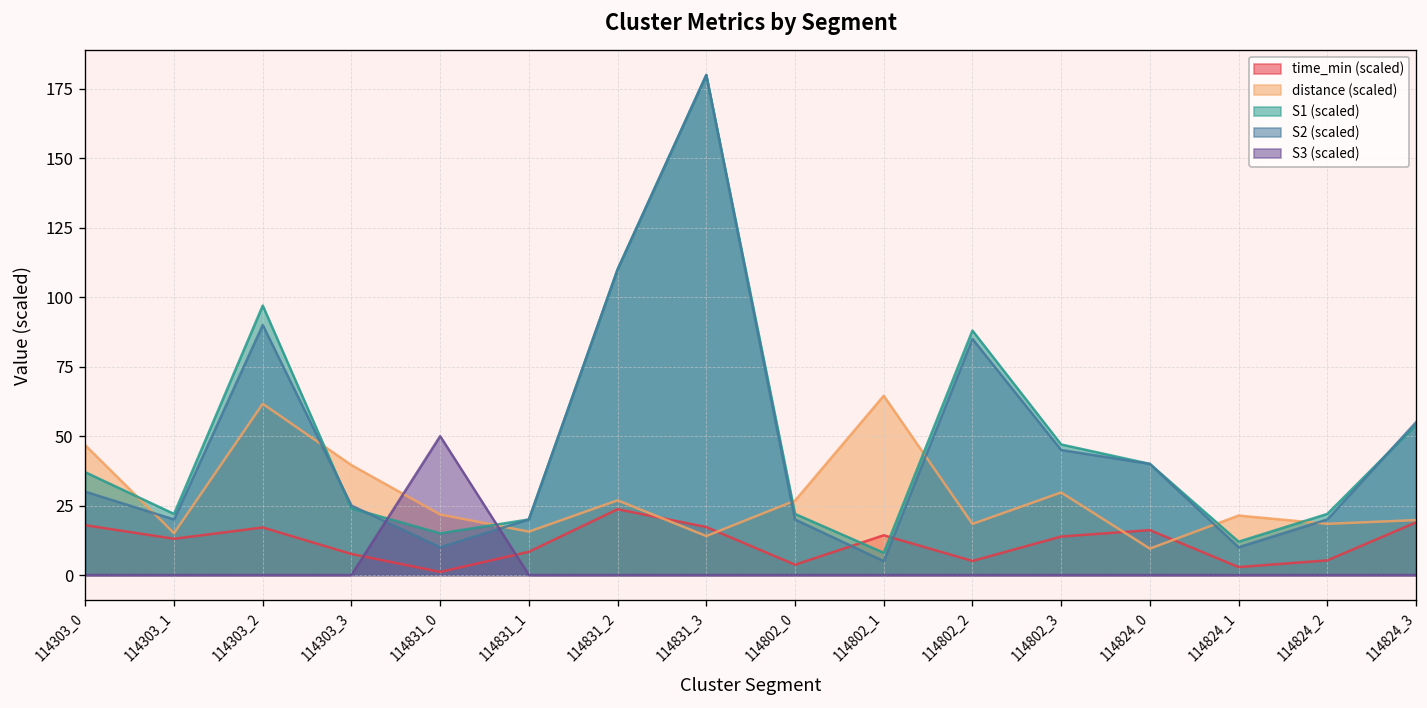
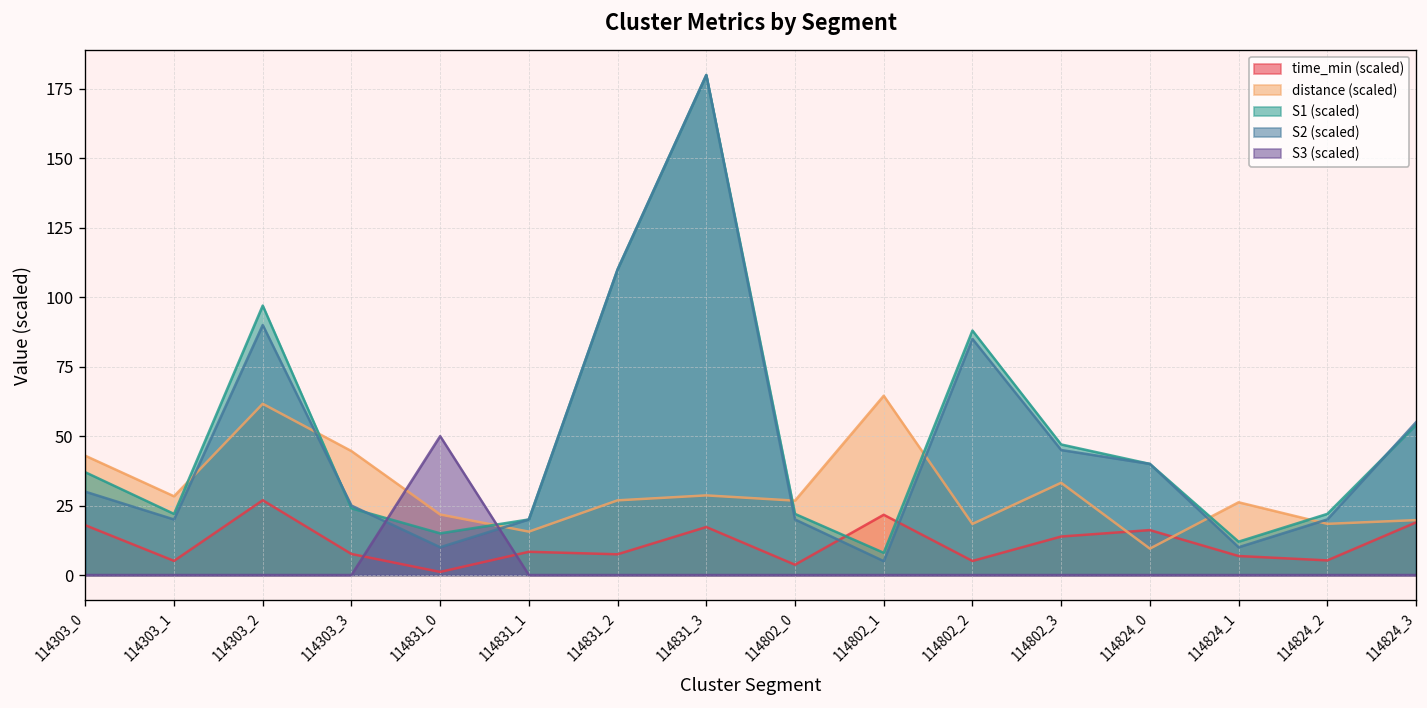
  {
    "time_min (scaled)": {
      "114303_0": 18,
-     "114303_1": 13,
-     "114303_2": 17,
+     "114303_1": 5,
+     "114303_2": 27,
      "114303_3": 8,
      "114831_0": 1,
      "114831_1": 8,
-     "114831_2": 24,
+     "114831_2": 7,
      "114831_3": 17,
      "114802_0": 4,
-     "114802_1": 14,
+     "114802_1": 22,
      "114802_2": 5,
      "114802_3": 14,
      "114824_0": 16,
-     "114824_1": 3,
+     "114824_1": 7,
      "114824_2": 5
    },
    "distance (scaled)": {
-     "114303_0": 47,
-     "114303_1": 15,
+     "114303_0": 43,
+     "114303_1": 28,
      "114303_2": 62,
-     "114303_3": 40,
+     "114303_3": 45,
      "114831_0": 22,
      "114831_1": 16,
      "114831_2": 27,
-     "114831_3": 14,
+     "114831_3": 29,
      "114802_0": 27,
      "114802_1": 65,
      "114802_2": 18,
-     "114802_3": 30,
+     "114802_3": 33,
      "114824_0": 9,
-     "114824_1": 21,
+     "114824_1": 26,
      "114824_2": 18
    }
  }
